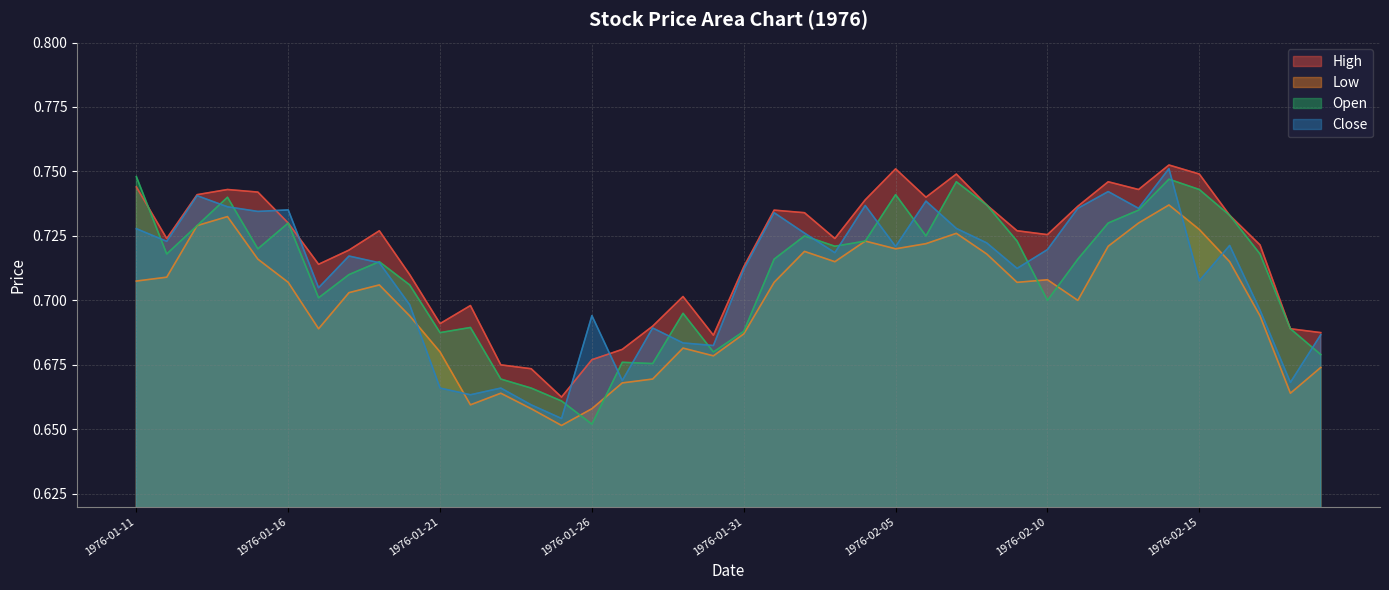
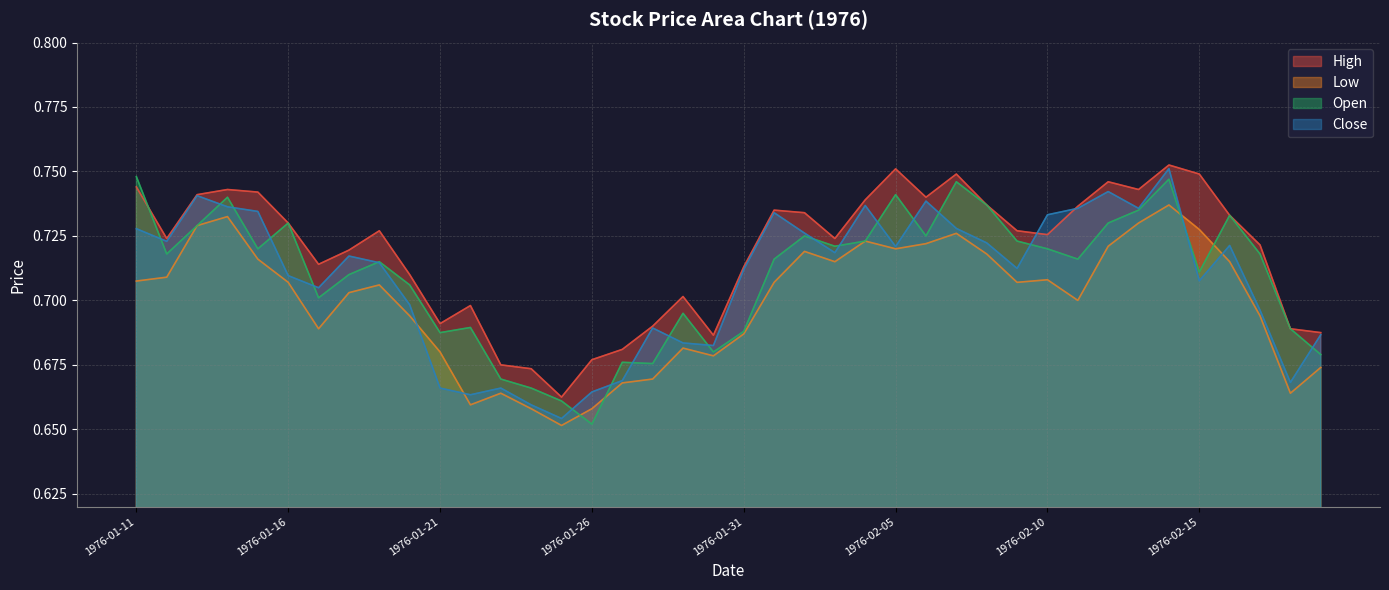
  {
    "Open": {
      "1976-01-11": 0.748,
      "1976-01-21": 0.688,
      "1976-01-26": 0.652,
      "1976-01-31": 0.688,
      "1976-02-05": 0.741,
-     "1976-02-10": 0.70,
-     "1976-02-15": 0.743
+     "1976-02-10": 0.72,
+     "1976-02-15": 0.711
    },
    "Close": {
      "1976-01-11": 0.728,
-     "1976-01-16": 0.735,
+     "1976-01-16": 0.710,
      "1976-01-21": 0.666,
-     "1976-01-26": 0.694,
-     "1976-02-10": 0.720,
+     "1976-01-26": 0.665,
+     "1976-02-10": 0.733,
      "1976-02-15": 0.708
    }
  }
